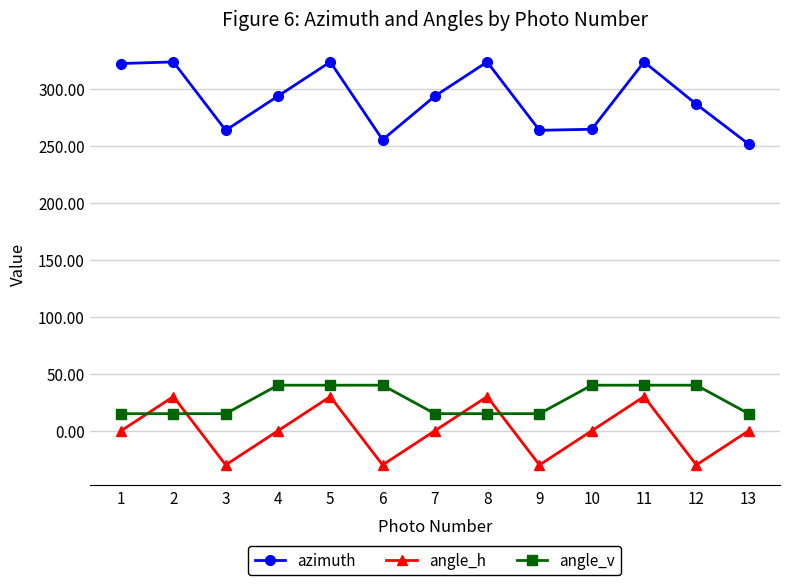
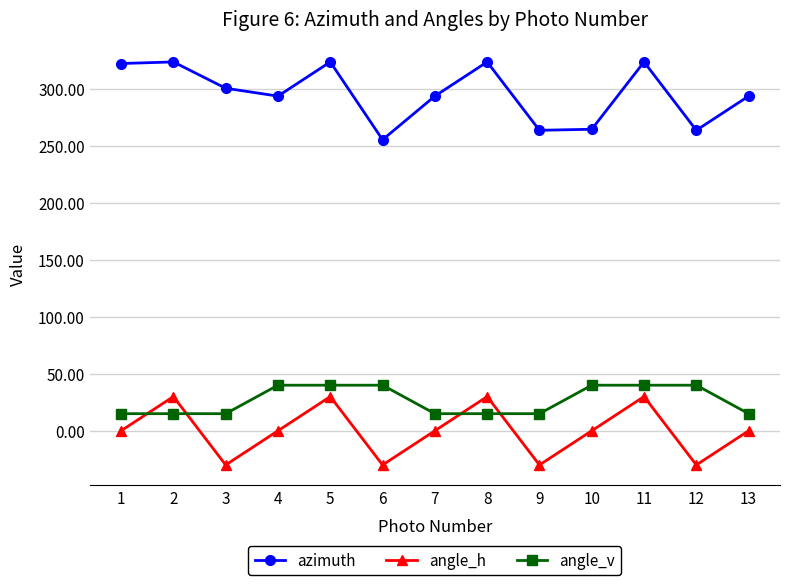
  {
    "azimuth": {
      "1": 322,
      "2": 324,
-     "3": 264,
+     "3": 301,
      "4": 294,
      "5": 324,
      "6": 255,
      "7": 294,
      "8": 324,
      "9": 264,
      "10": 265,
      "11": 324,
-     "12": 287,
-     "13": 252
+     "12": 264,
+     "13": 294
    },
    "angle_h": {
      "1": 0,
      "2": 30,
      "3": -30,
      "4": 0,
      "5": 30,
      "6": -30,
      "7": 0,
      "8": 30,
      "9": -30,
      "10": 0,
      "11": 30,
      "12": -30,
      "13": 0
    },
    "angle_v": {
      "1": 15,
      "2": 15,
      "3": 15,
      "4": 40,
      "5": 40,
      "6": 40,
      "7": 15,
      "8": 15,
      "9": 15,
      "10": 40,
      "11": 40,
      "12": 40,
      "13": 15
    }
  }
